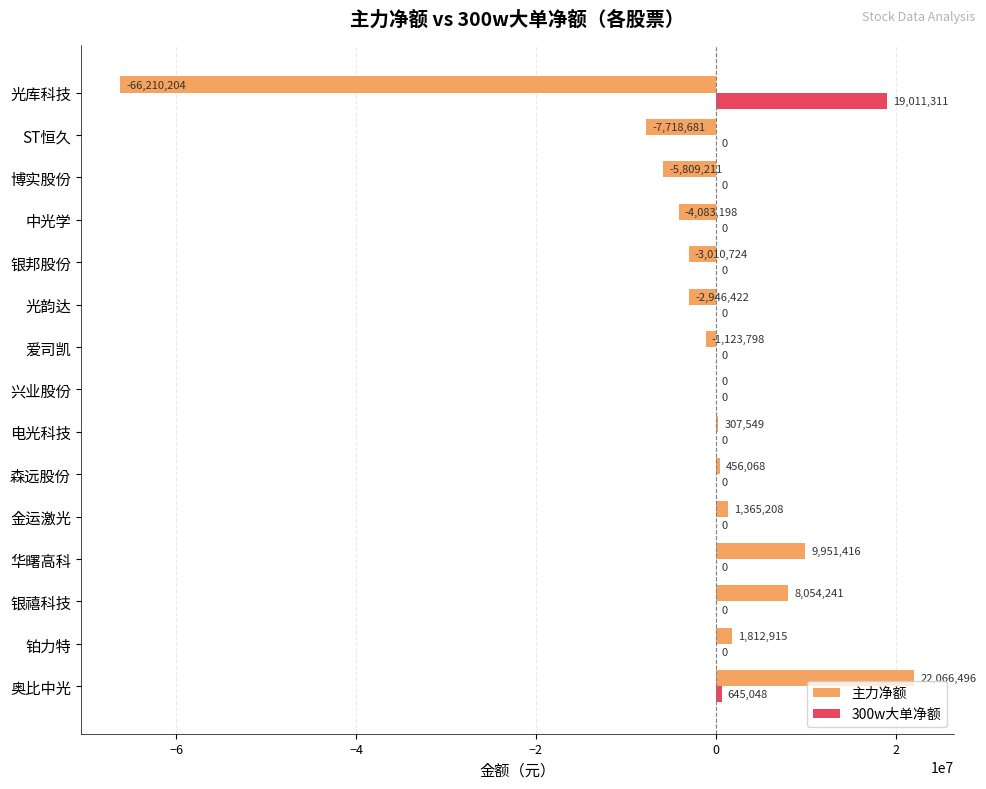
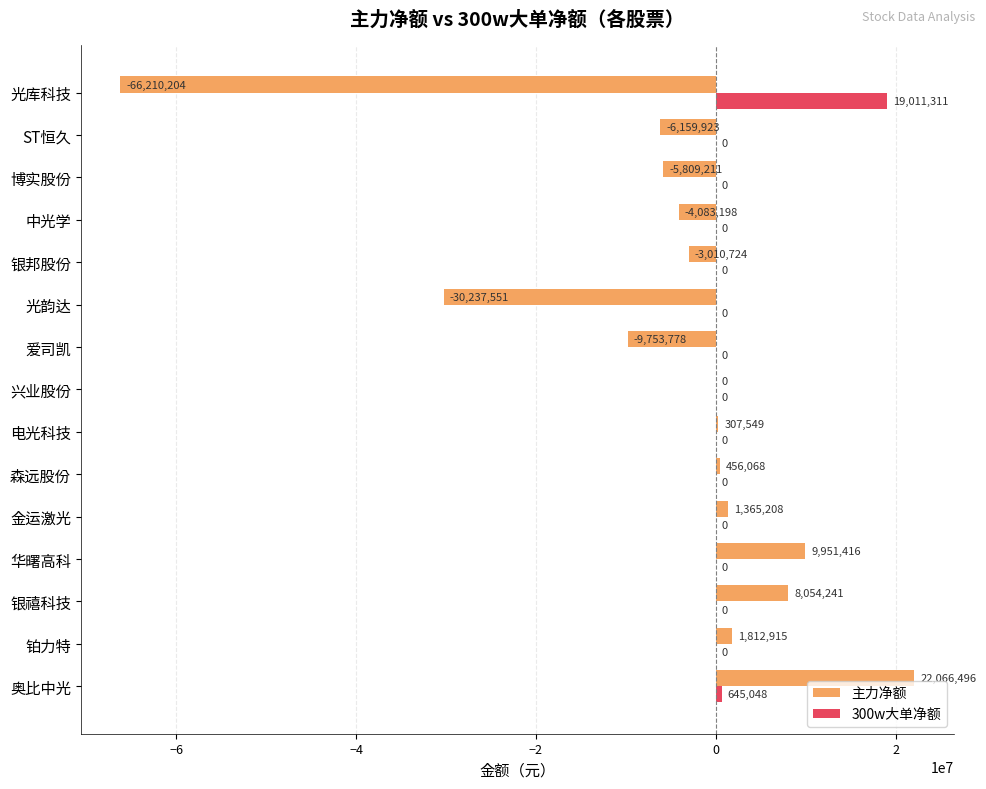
  {
    "主力净额": {
      "光库科技": "-66,210,204",
-     "ST恒久": "-7,718,681",
+     "ST恒久": "-6,159,923",
      "博实股份": "-5,809,211",
      "中光学": "-4,083,198",
      "银邦股份": "-3,010,724",
-     "光韵达": "-2,946,422",
-     "爱司凯": "-1,123,798",
+     "光韵达": "-30,237,551",
+     "爱司凯": "-9,753,778",
      "兴业股份": "0",
      "电光科技": "307,549",
      "森远股份": "456,068",
      "金运激光": "1,365,208",
      "华曙高科": "9,951,416",
      "银禧科技": "8,054,241",
      "铂力特": "1,812,915"
    },
    "300w大单净额": {
      "光库科技": "19,011,311",
      "ST恒久": "0",
      "博实股份": "0",
      "中光学": "0",
      "银邦股份": "0",
      "光韵达": "0",
      "爱司凯": "0",
      "兴业股份": "0",
      "电光科技": "0",
      "森远股份": "0",
      "金运激光": "0",
      "华曙高科": "0",
      "银禧科技": "0",
      "铂力特": "0",
      "奥比中光": "645,048"
    }
  }
